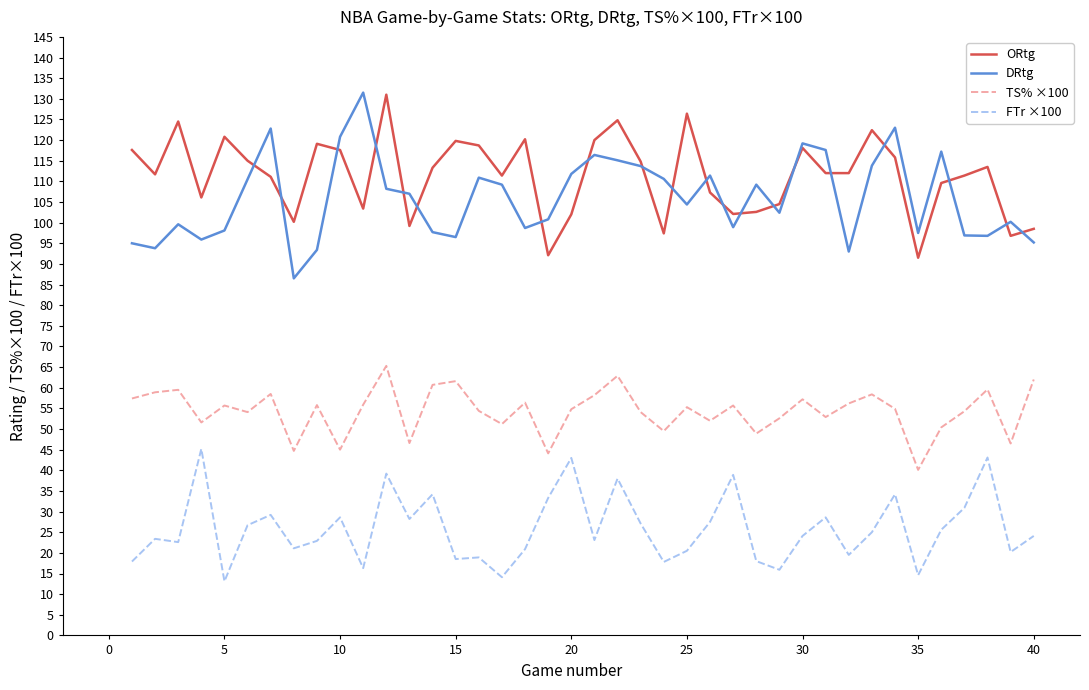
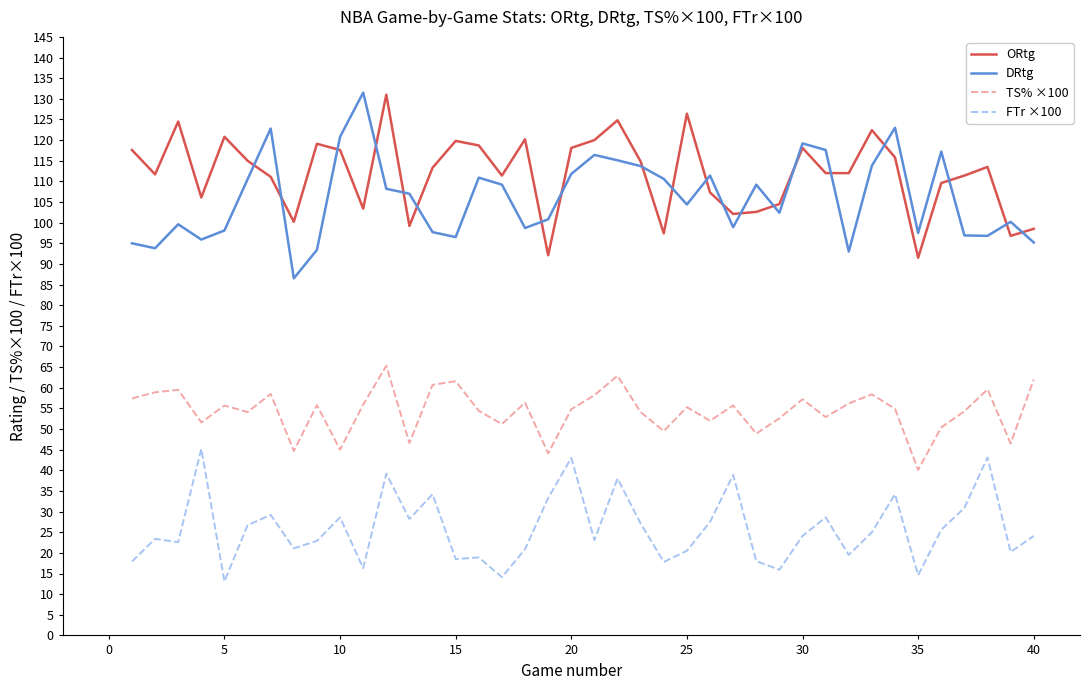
  {
    "ORtg": {
      "5": 121,
      "10": 118,
      "15": 120,
-     "20": 102,
+     "20": 118,
      "25": 126,
      "30": 118,
      "35": 92,
      "40": 99
    },
    "DRtg": {
      "5": 98,
      "10": 121,
      "15": 97,
      "20": 112,
      "25": 104,
      "30": 119,
      "35": 98,
      "40": 95
    },
    "TS% ×100": {
      "5": 56,
      "10": 45,
      "15": 62,
      "20": 55,
      "25": 55,
      "30": 57,
      "35": 40,
      "40": 62
    },
    "FTr ×100": {
      "5": 13,
      "10": 29,
      "15": 19,
      "20": 43,
      "25": 21,
      "30": 24,
      "35": 15,
      "40": 24
    }
  }
